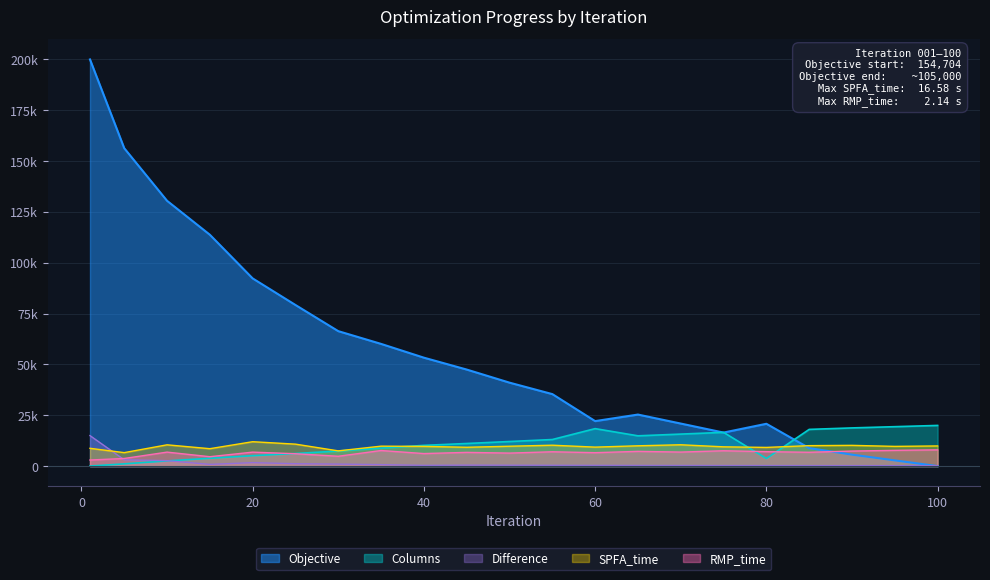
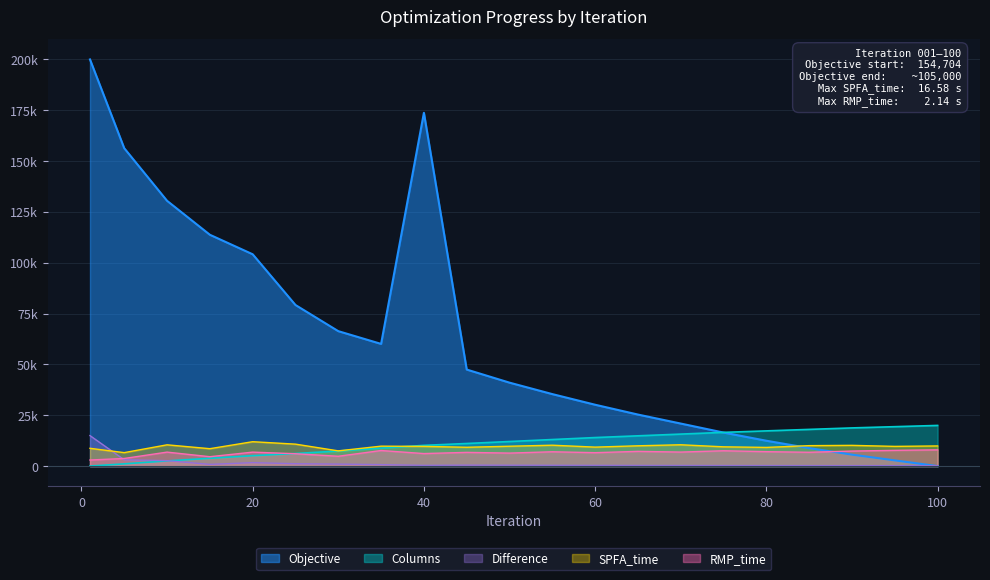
  {
    "Objective": {
-     "20": 92000,
-     "40": 53000,
-     "60": 22000,
-     "80": 21000
+     "20": 104000,
+     "40": 174000,
+     "60": 30000,
+     "80": 12000
    },
    "Columns": {
      "20": 5000,
-     "60": 18000,
-     "80": 4000,
+     "60": 14000,
+     "80": 17000,
      "100": 20000
    },
    "Difference": {
      "20": 2000,
      "40": 0,
      "60": 0,
      "80": 0
    },
    "SPFA_time": {
      "20": 12000,
      "60": 9000,
      "80": 9000,
      "100": 10000
    },
    "RMP_time": {
      "20": 7000,
      "40": 6000,
      "60": 7000,
      "80": 7000,
      "100": 8000
    }
  }
